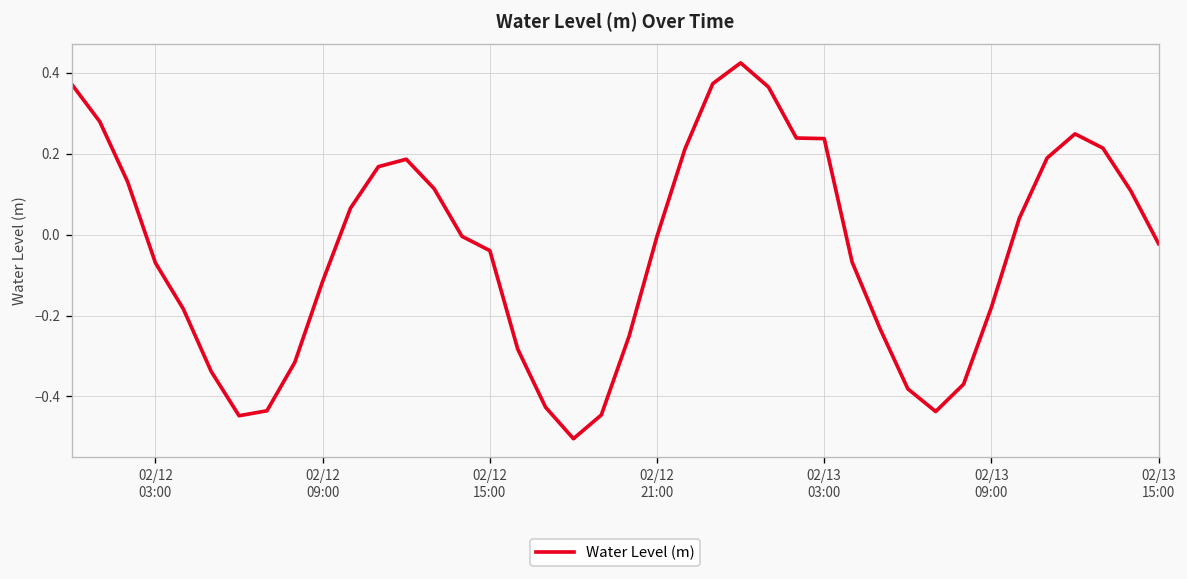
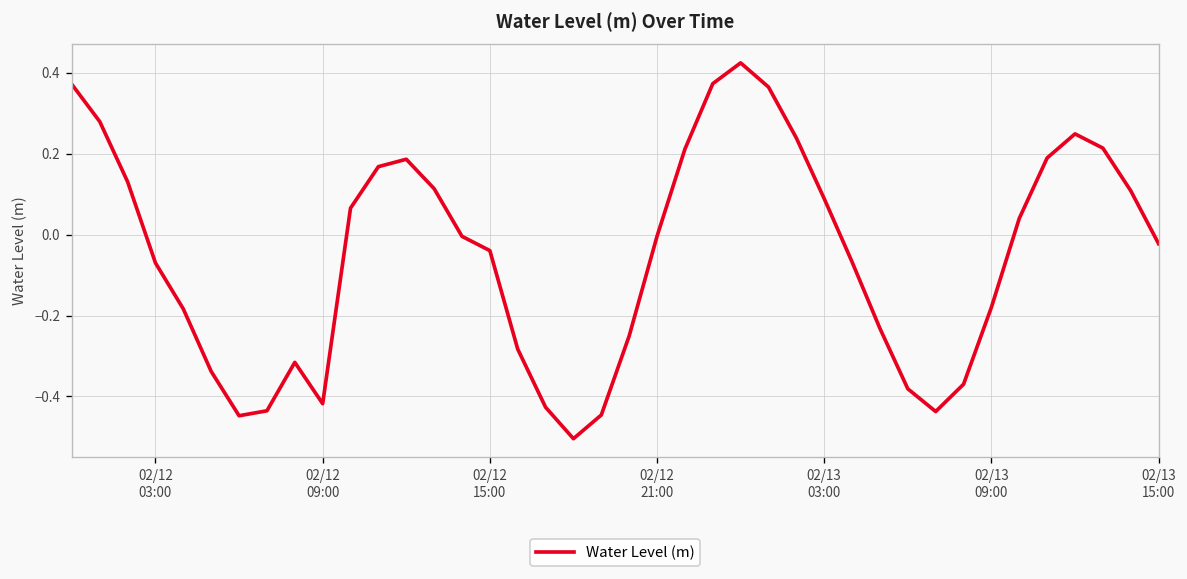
  {
    "02/12 03:00": -0.07,
-   "02/12 09:00": -0.12,
+   "02/12 09:00": -0.42,
    "02/12 15:00": -0.04,
    "02/12 21:00": 0.00,
-   "02/13 03:00": 0.24,
+   "02/13 03:00": 0.09,
    "02/13 09:00": -0.18,
    "02/13 15:00": -0.02
  }
